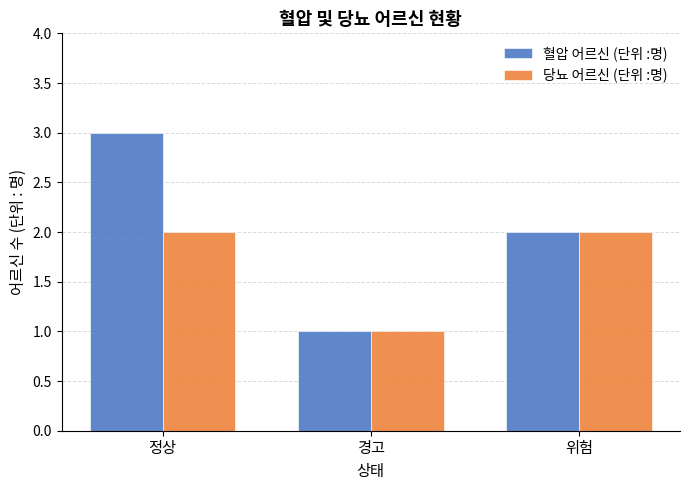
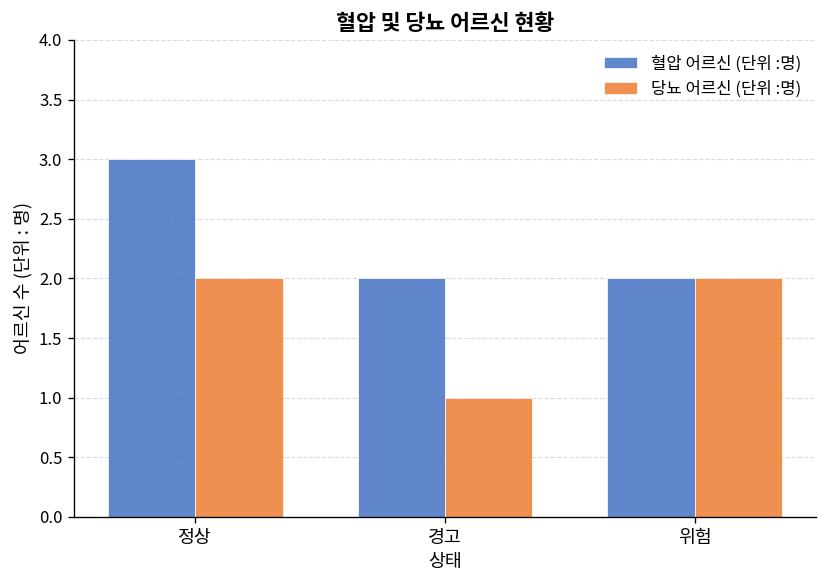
  {
    "혈압 어르신 (단위 :명)": {
      "정상": 3,
-     "경고": 1,
+     "경고": 2,
      "위험": 2
    },
    "당뇨 어르신 (단위 :명)": {
      "정상": 2,
      "경고": 1,
      "위험": 2
    }
  }
